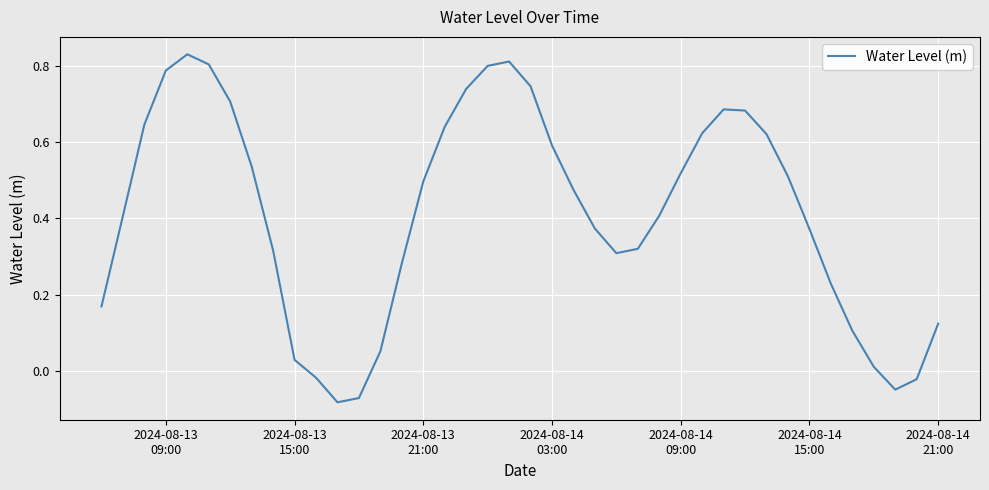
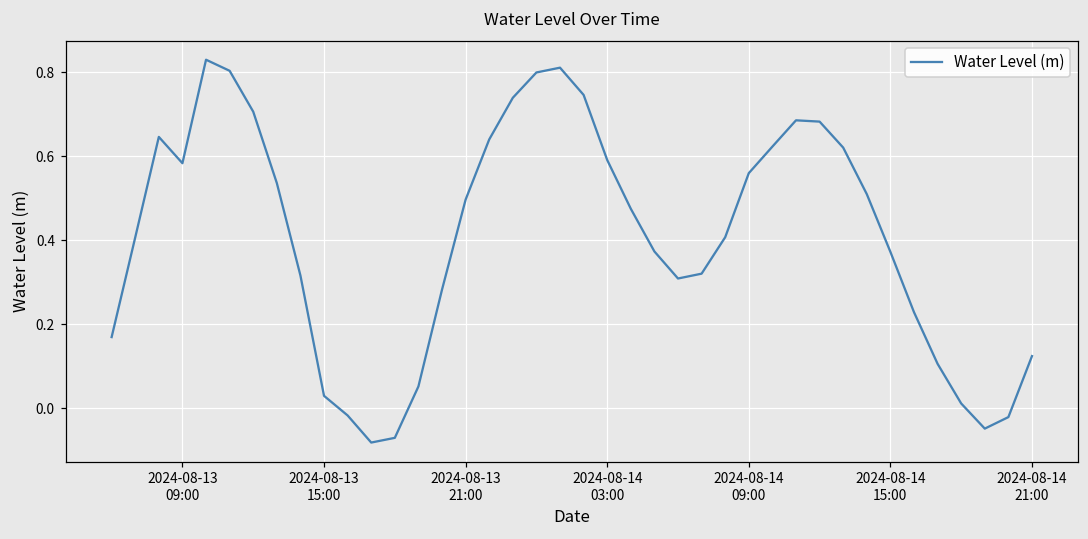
  {
-   "2024-08-13 09:00": 0.79,
+   "2024-08-13 09:00": 0.58,
    "2024-08-13 15:00": 0.03,
    "2024-08-13 21:00": 0.50,
    "2024-08-14 03:00": 0.59,
-   "2024-08-14 09:00": 0.52,
+   "2024-08-14 09:00": 0.56,
    "2024-08-14 15:00": 0.37,
    "2024-08-14 21:00": 0.12
  }
